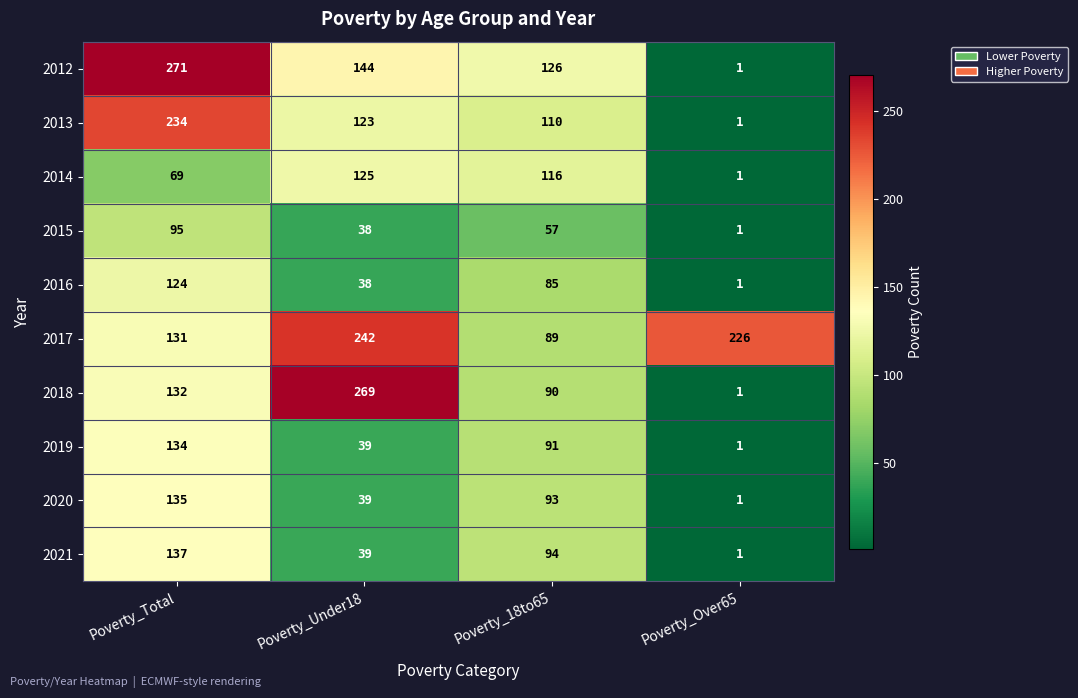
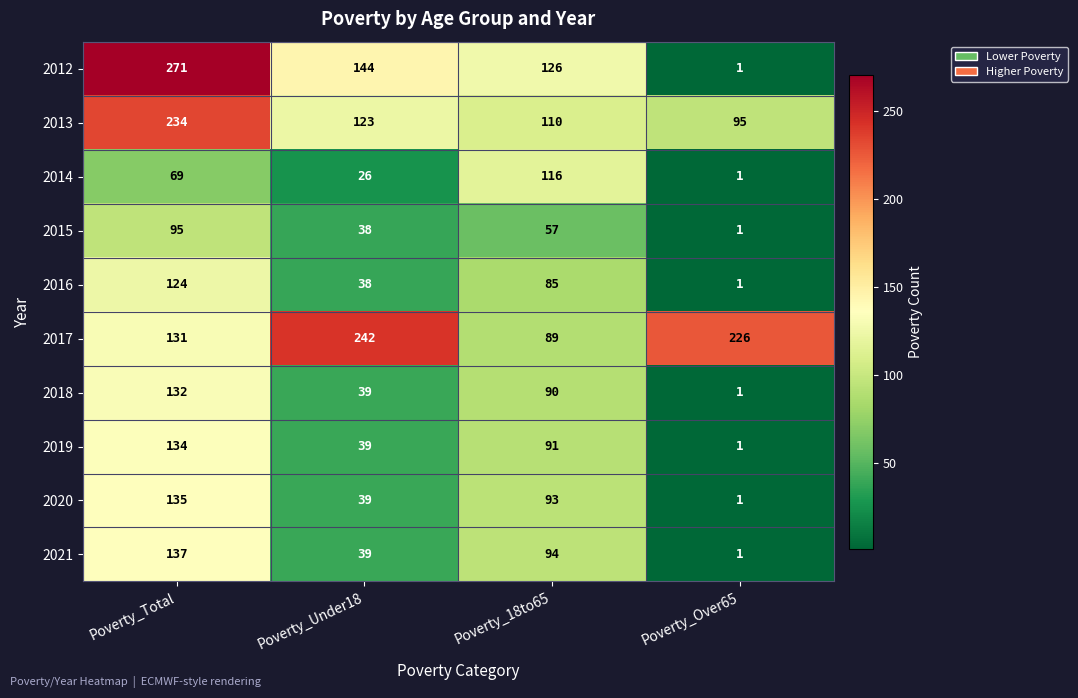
  {
    "2012": {
      "Poverty_Total": 271,
      "Poverty_Under18": 144,
      "Poverty_18to65": 126,
      "Poverty_Over65": 1
    },
    "2013": {
      "Poverty_Total": 234,
      "Poverty_Under18": 123,
      "Poverty_18to65": 110,
-     "Poverty_Over65": 1
+     "Poverty_Over65": 95
    },
    "2014": {
      "Poverty_Total": 69,
-     "Poverty_Under18": 125,
+     "Poverty_Under18": 26,
      "Poverty_18to65": 116,
      "Poverty_Over65": 1
    },
    "2015": {
      "Poverty_Total": 95,
      "Poverty_Under18": 38,
      "Poverty_18to65": 57,
      "Poverty_Over65": 1
    },
    "2016": {
      "Poverty_Total": 124,
      "Poverty_Under18": 38,
      "Poverty_18to65": 85,
      "Poverty_Over65": 1
    },
    "2017": {
      "Poverty_Total": 131,
      "Poverty_Under18": 242,
      "Poverty_18to65": 89,
      "Poverty_Over65": 226
    },
    "2018": {
      "Poverty_Total": 132,
-     "Poverty_Under18": 269,
+     "Poverty_Under18": 39,
      "Poverty_18to65": 90,
      "Poverty_Over65": 1
    },
    "2019": {
      "Poverty_Total": 134,
      "Poverty_Under18": 39,
      "Poverty_18to65": 91,
      "Poverty_Over65": 1
    },
    "2020": {
      "Poverty_Total": 135,
      "Poverty_Under18": 39,
      "Poverty_18to65": 93,
      "Poverty_Over65": 1
    },
    "2021": {
      "Poverty_Total": 137,
      "Poverty_Under18": 39,
      "Poverty_18to65": 94,
      "Poverty_Over65": 1
    }
  }
